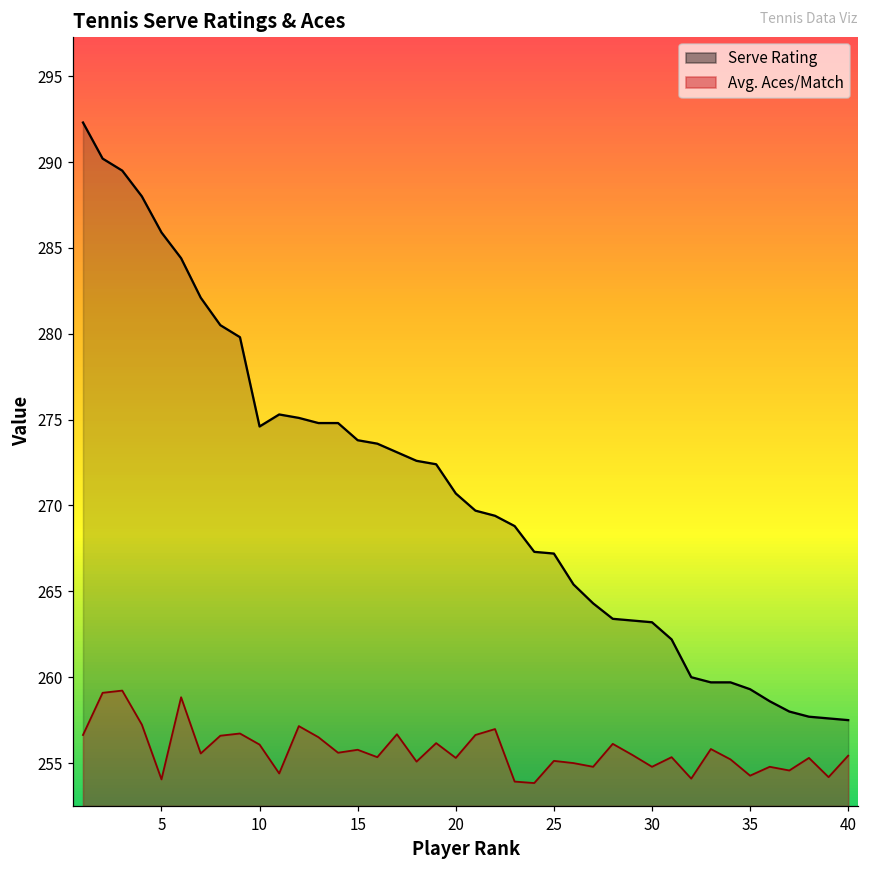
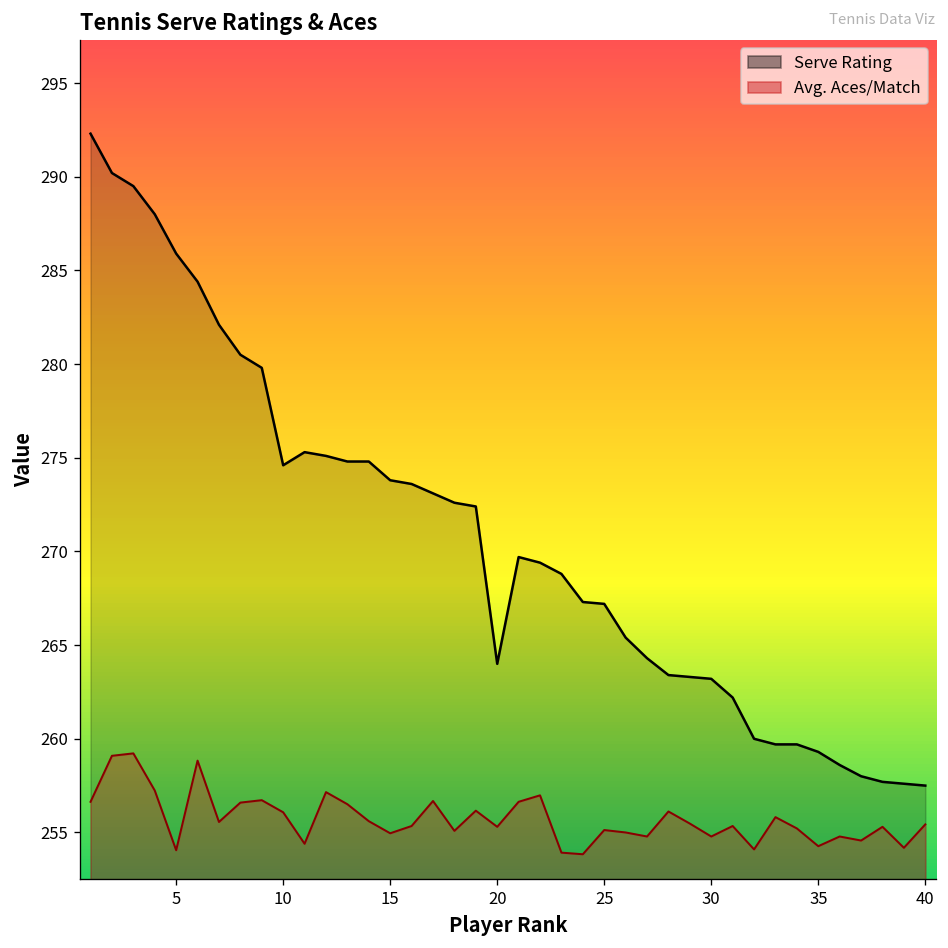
  {
    "Serve Rating": {
      "5": 285.9,
      "10": 274.6,
      "15": 273.8,
-     "20": 270.7,
+     "20": 264.0,
      "25": 267.2,
      "30": 263.2,
      "35": 259.3,
      "40": 257.5
    },
    "Avg. Aces/Match": {
      "5": 254.1,
      "10": 256.1,
-     "15": 255.8,
+     "15": 255.0,
      "20": 255.3,
      "25": 255.1,
      "30": 254.8,
      "35": 254.3,
      "40": 255.4
    }
  }
